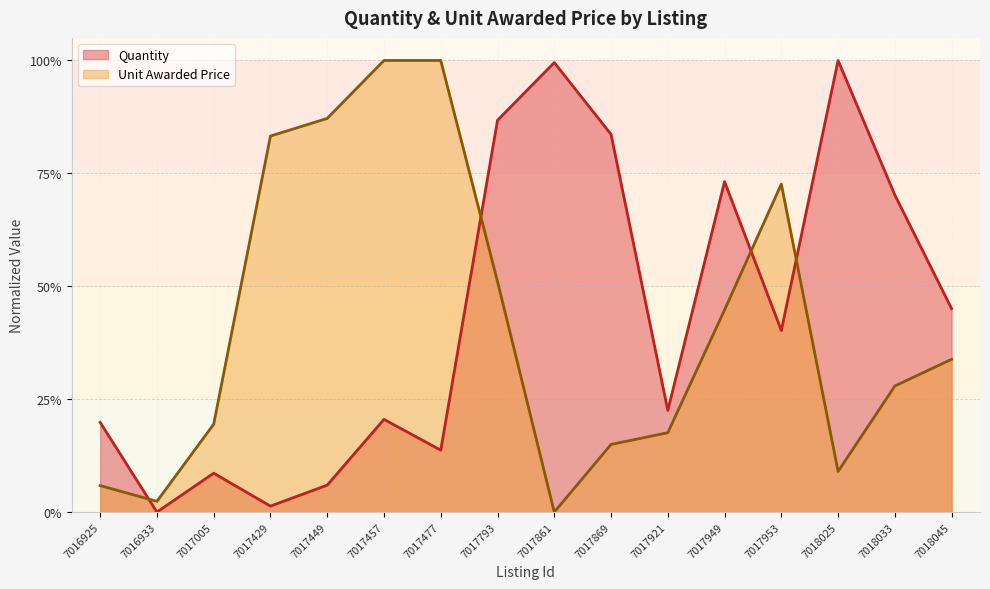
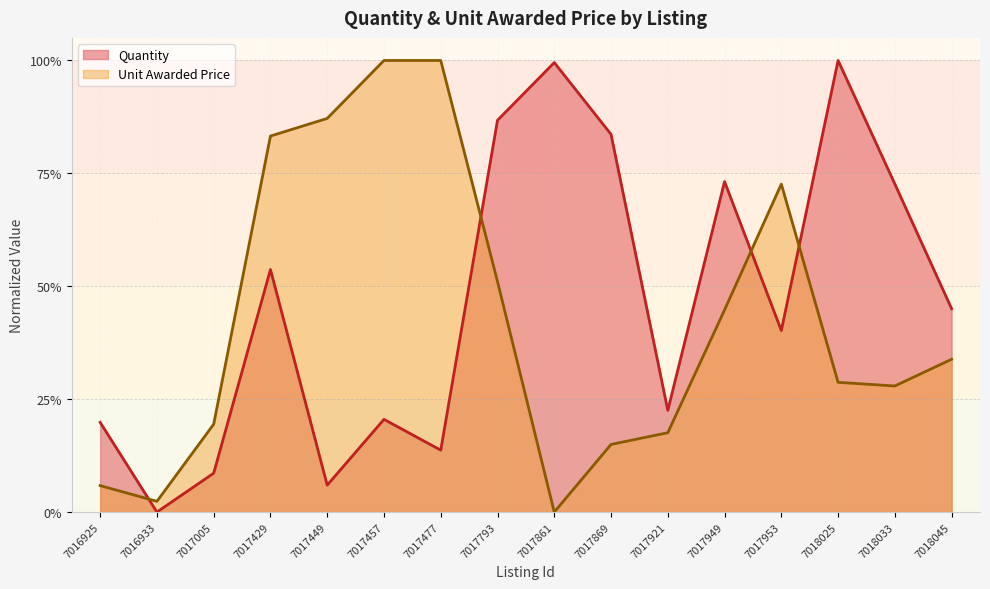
  {
    "Quantity": {
      "7016925": "20%",
      "7016933": "0%",
      "7017005": "9%",
-     "7017429": "1%",
+     "7017429": "54%",
      "7017449": "6%",
      "7017457": "21%",
      "7017477": "14%",
      "7017793": "87%",
      "7017861": "100%",
      "7017869": "84%",
      "7017921": "23%",
      "7017949": "73%",
      "7017953": "40%",
      "7018025": "100%",
-     "7018033": "70%",
+     "7018033": "73%",
      "7018045": "45%"
    },
    "Unit Awarded Price": {
      "7016925": "6%",
      "7016933": "2%",
      "7017005": "19%",
      "7017429": "83%",
      "7017449": "87%",
      "7017457": "100%",
      "7017477": "100%",
      "7017793": "51%",
      "7017861": "0%",
      "7017869": "15%",
      "7017921": "18%",
      "7017949": "45%",
      "7017953": "73%",
-     "7018025": "9%",
+     "7018025": "29%",
      "7018033": "28%",
      "7018045": "34%"
    }
  }
